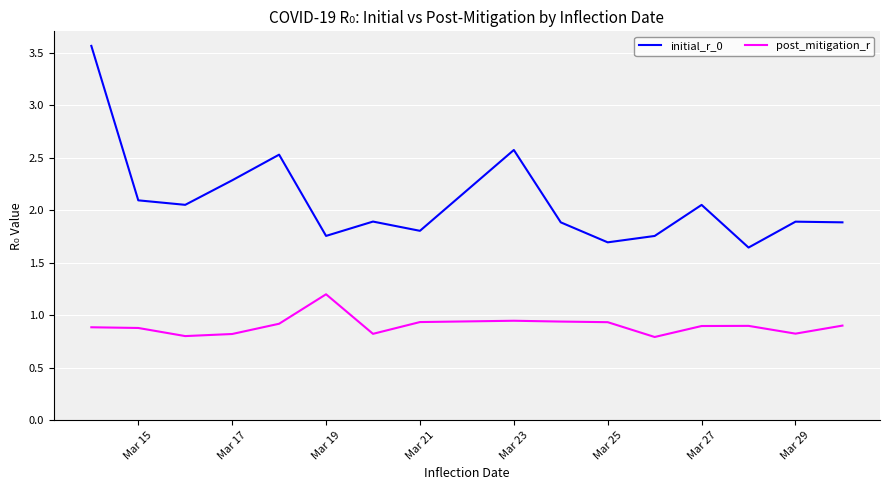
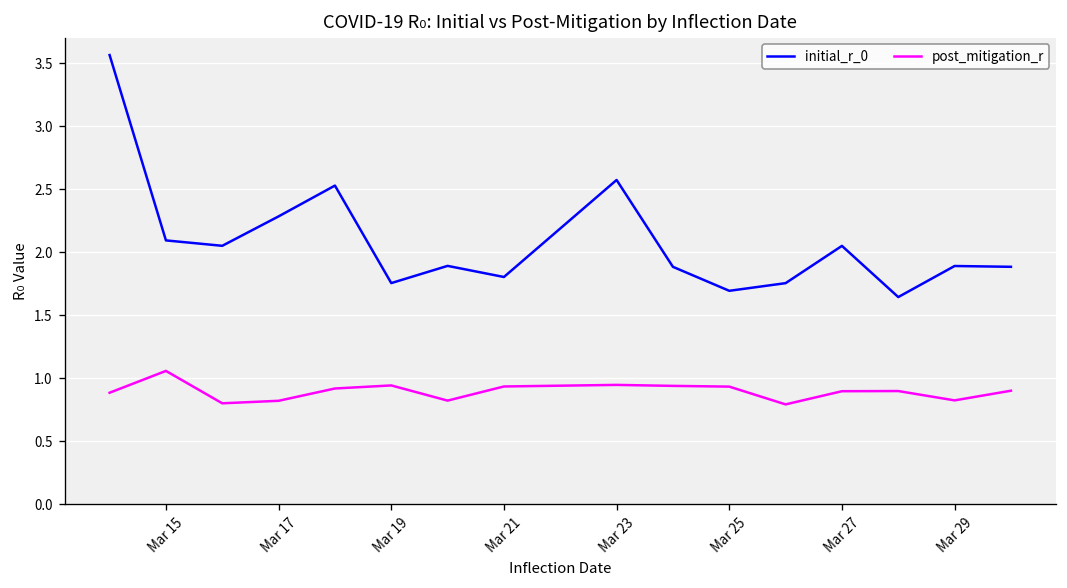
  {
    "initial_r_0": {
      "Mar 15": 2.09,
      "Mar 17": 2.28,
      "Mar 19": 1.75,
      "Mar 21": 1.80,
      "Mar 23": 2.57,
      "Mar 25": 1.69,
      "Mar 27": 2.05,
      "Mar 29": 1.89
    },
    "post_mitigation_r": {
-     "Mar 15": 0.88,
+     "Mar 15": 1.06,
      "Mar 17": 0.82,
-     "Mar 19": 1.20,
+     "Mar 19": 0.94,
      "Mar 21": 0.93,
      "Mar 23": 0.95,
      "Mar 25": 0.93,
      "Mar 27": 0.90,
      "Mar 29": 0.82
    }
  }
